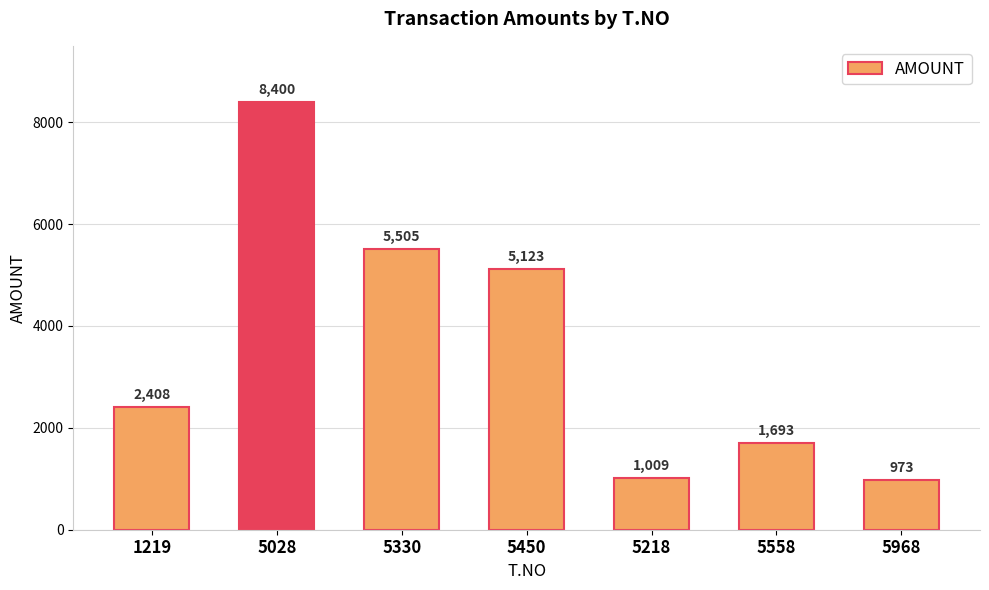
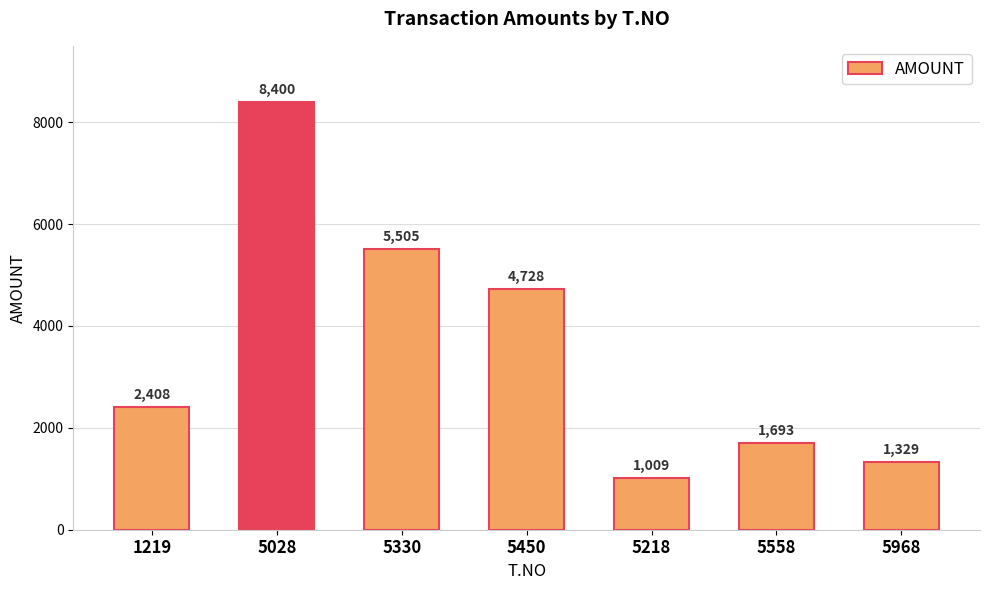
  {
    "1219": "2,408",
    "5028": "8,400",
    "5330": "5,505",
-   "5450": "5,123",
+   "5450": "4,728",
    "5218": "1,009",
    "5558": "1,693",
-   "5968": "973"
+   "5968": "1,329"
  }
